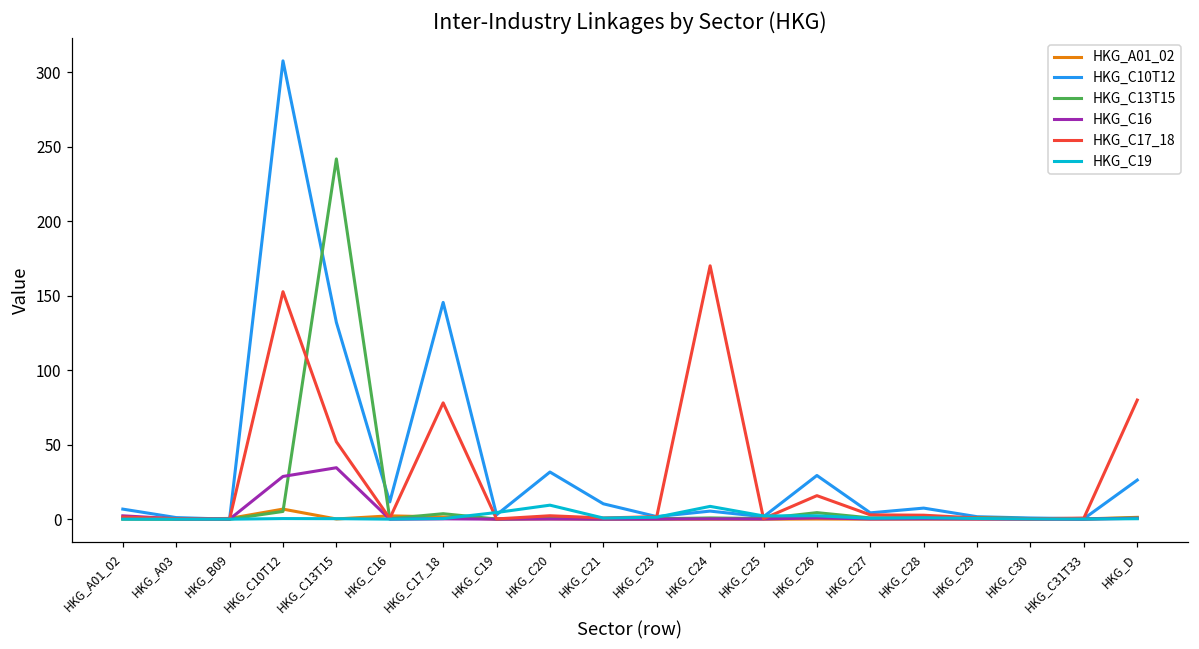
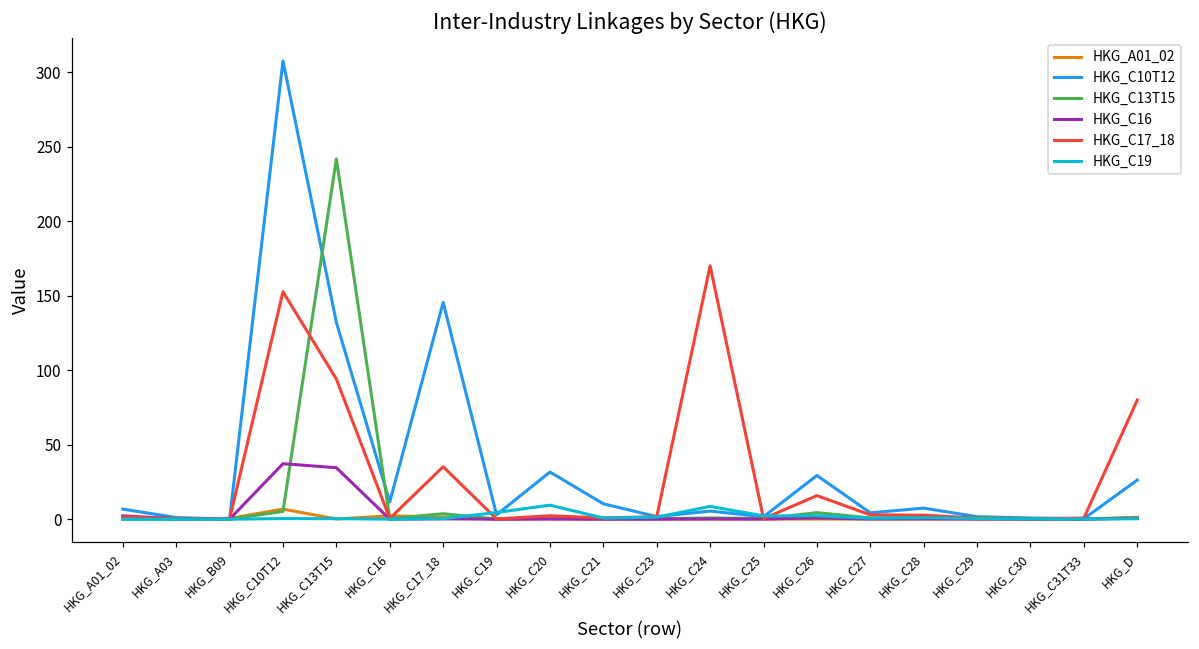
  {
    "HKG_C13T15": {
      "HKG_C13T15": 242,
      "HKG_C17_18": 4,
      "HKG_C26": 4
    },
    "HKG_C16": {
-     "HKG_C10T12": 29,
+     "HKG_C10T12": 37,
      "HKG_C13T15": 35
    },
    "HKG_C17_18": {
      "HKG_C10T12": 153,
-     "HKG_C13T15": 52,
-     "HKG_C17_18": 78,
+     "HKG_C13T15": 94,
+     "HKG_C17_18": 35,
      "HKG_C24": 170,
      "HKG_C26": 16,
      "HKG_D": 80
    }
  }
